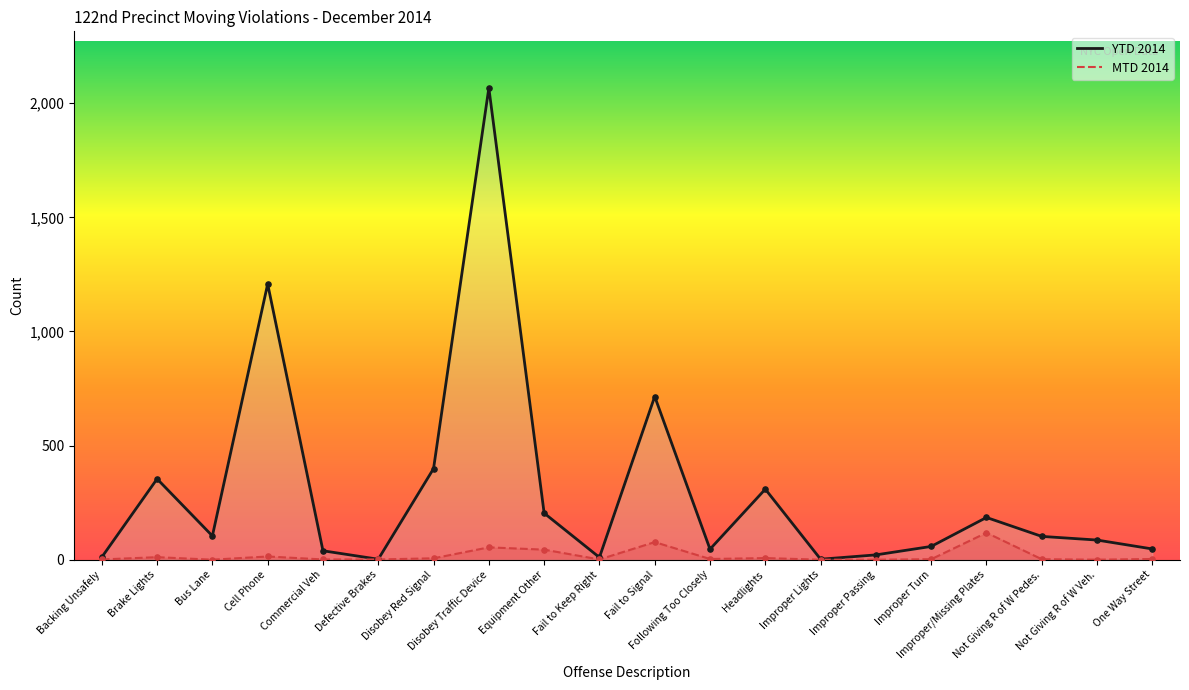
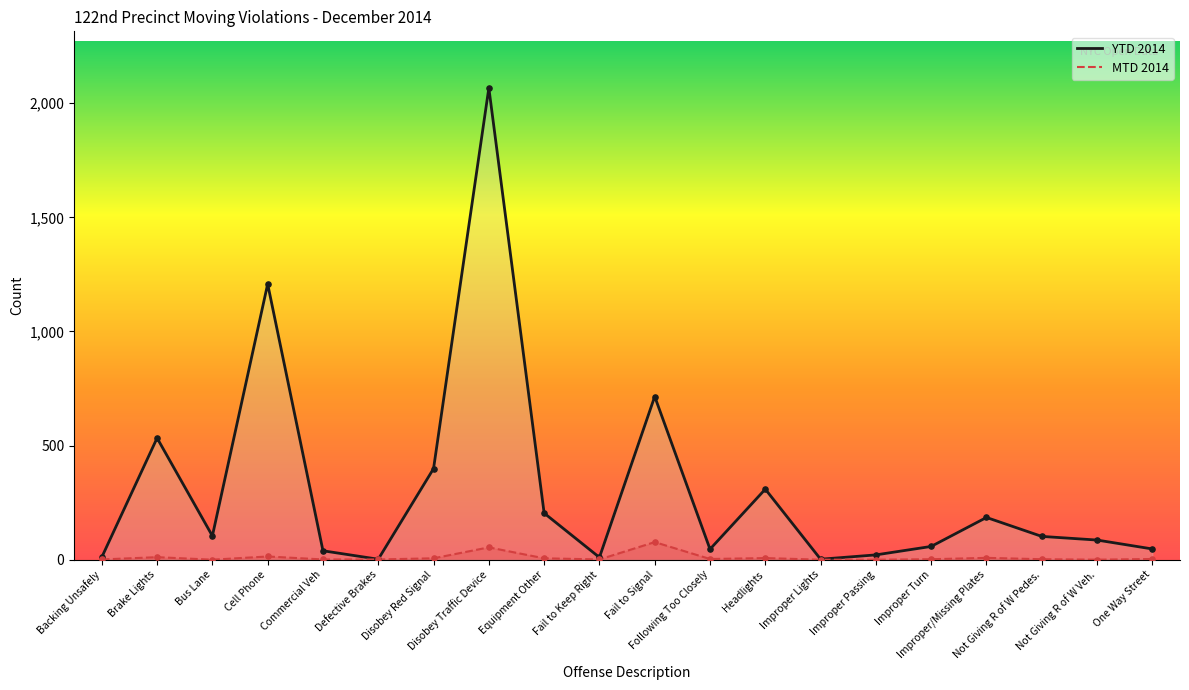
  {
    "YTD 2014": {
-     "Brake Lights": "350",
+     "Brake Lights": "530",
      "Bus Lane": "100",
      "Cell Phone": "1,210",
      "Commercial Veh": "40",
      "Disobey Red Signal": "400",
      "Disobey Traffic Device": "2,070",
      "Equipment Other": "200",
      "Fail to Signal": "720",
      "Following Too Closely": "50",
      "Headlights": "310",
      "Improper Passing": "20",
      "Improper Turn": "60",
      "Improper/Missing Plates": "190",
      "Not Giving R of W Pedes.": "100",
      "Not Giving R of W Veh.": "90",
      "One Way Street": "50"
    },
    "MTD 2014": {
      "Brake Lights": "10",
      "Bus Lane": "0",
      "Cell Phone": "10",
      "Commercial Veh": "0",
      "Disobey Red Signal": "10",
      "Disobey Traffic Device": "50",
-     "Equipment Other": "40",
+     "Equipment Other": "10",
      "Fail to Signal": "80",
      "Following Too Closely": "0",
      "Headlights": "10",
      "Improper Passing": "0",
      "Improper Turn": "0",
-     "Improper/Missing Plates": "120",
+     "Improper/Missing Plates": "10",
      "Not Giving R of W Pedes.": "0",
      "Not Giving R of W Veh.": "0",
      "One Way Street": "0"
    }
  }
